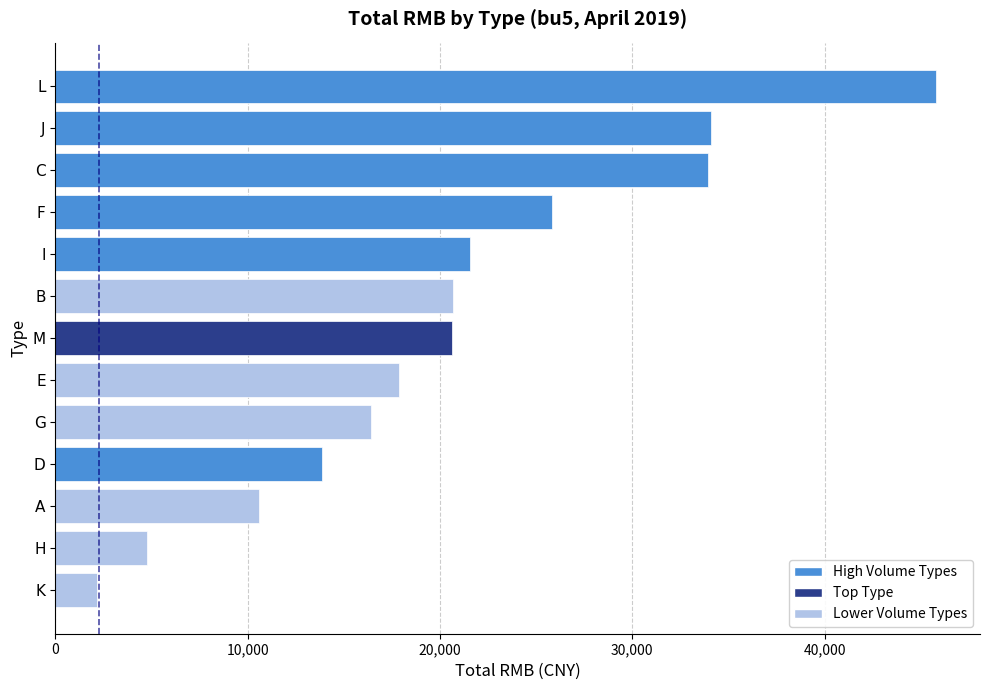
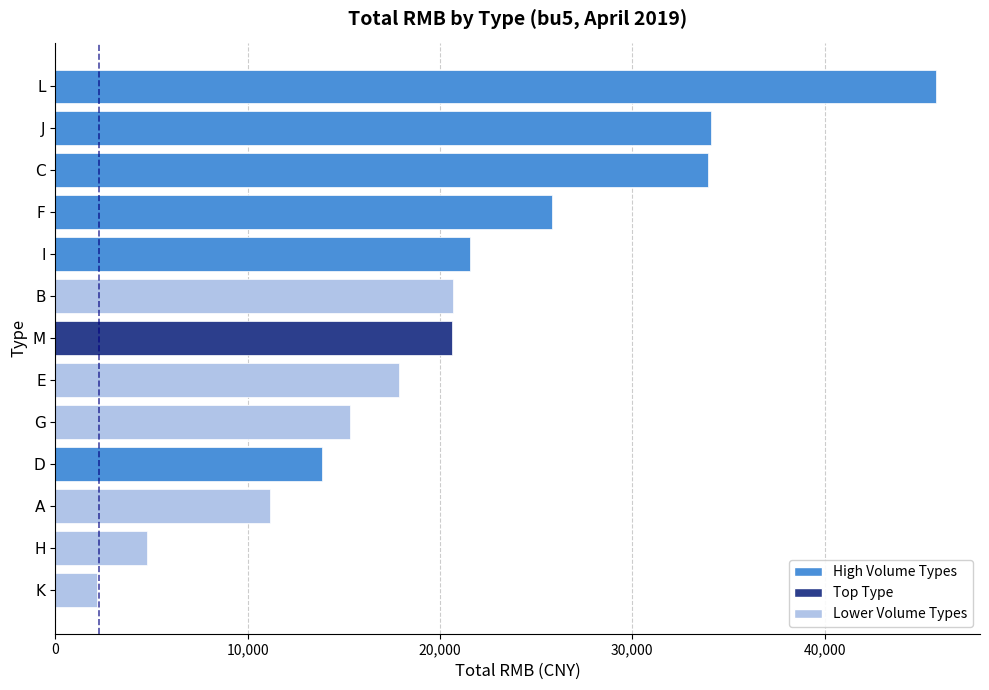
  {
    "L": "45,800",
    "J": "34,100",
    "C": "33,900",
    "F": "25,800",
    "I": "21,500",
    "B": "20,700",
    "M": "20,600",
    "E": "17,900",
-   "G": "16,400",
+   "G": "15,300",
    "D": "13,900",
-   "A": "10,600",
+   "A": "11,200",
    "H": "4,700",
    "K": "2,200"
  }
